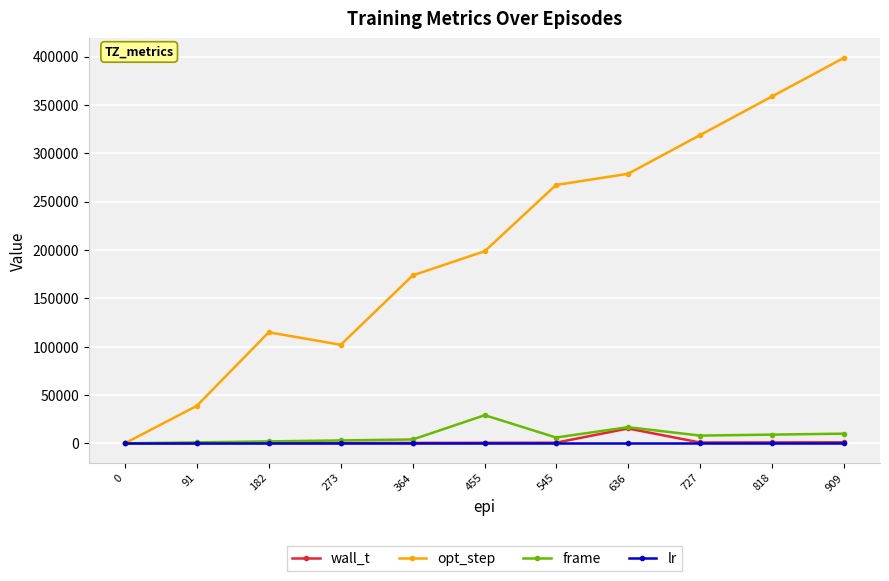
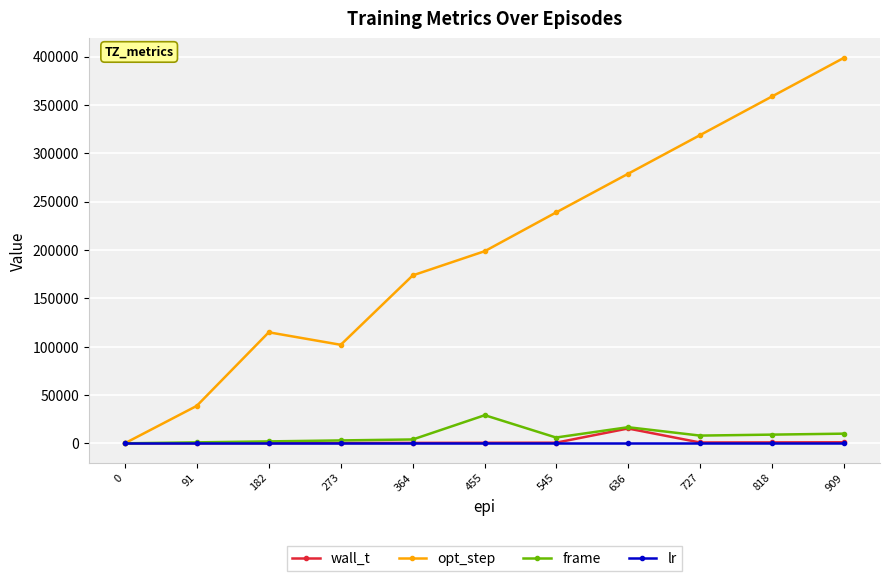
  {
    "opt_step": {
      "91": 40000,
      "182": 110000,
      "273": 100000,
      "364": 170000,
      "455": 200000,
-     "545": 270000,
+     "545": 240000,
      "636": 280000,
      "727": 320000,
      "818": 360000,
      "909": 400000
    },
    "frame": {
      "273": 0,
      "364": 0,
      "455": 30000,
      "545": 10000,
      "727": 10000,
      "818": 10000,
      "909": 10000
    },
    "lr": {
      "636": 0
    }
  }
